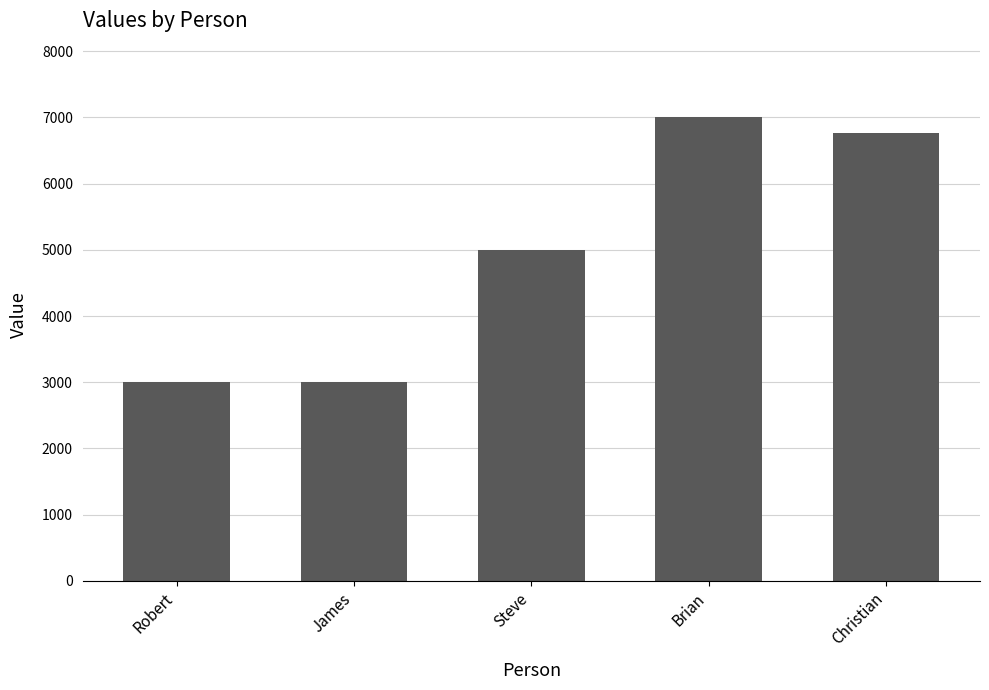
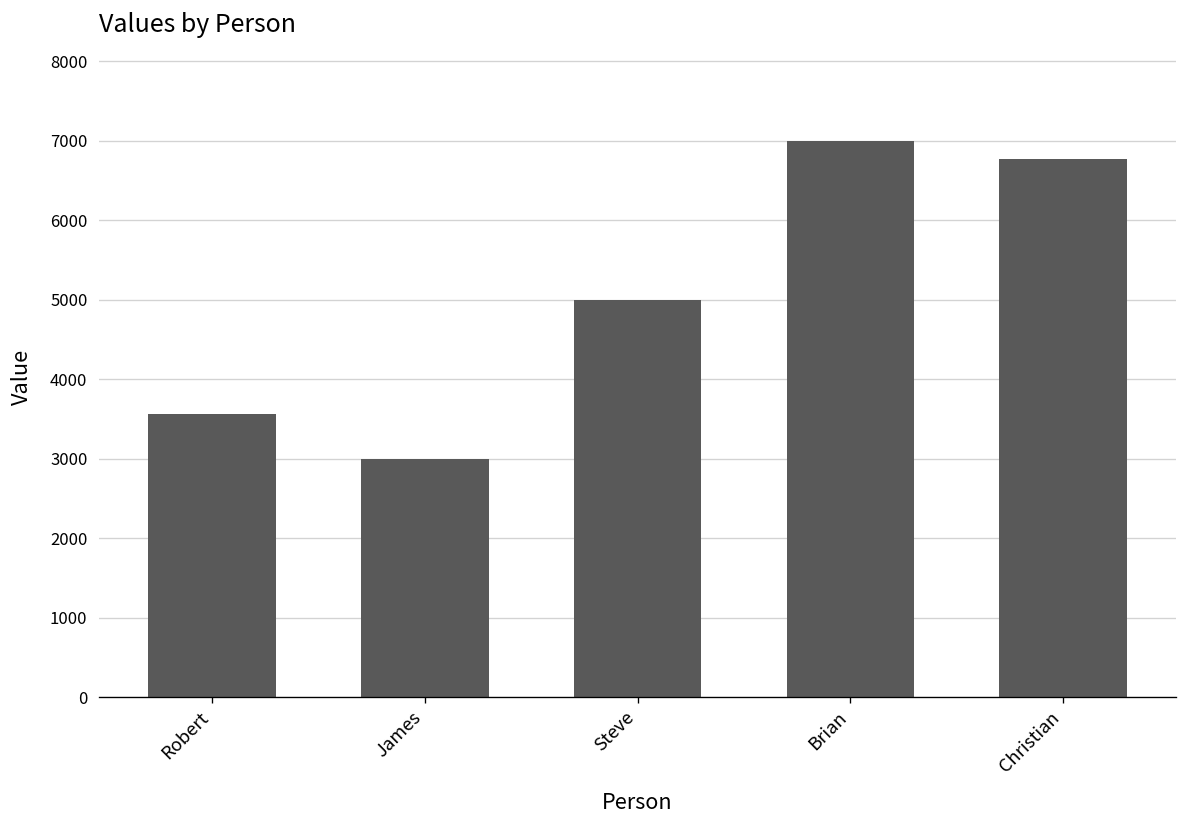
  {
-   "Robert": 3000,
+   "Robert": 3600,
    "James": 3000,
    "Steve": 5000,
    "Brian": 7000,
    "Christian": 6800
  }
